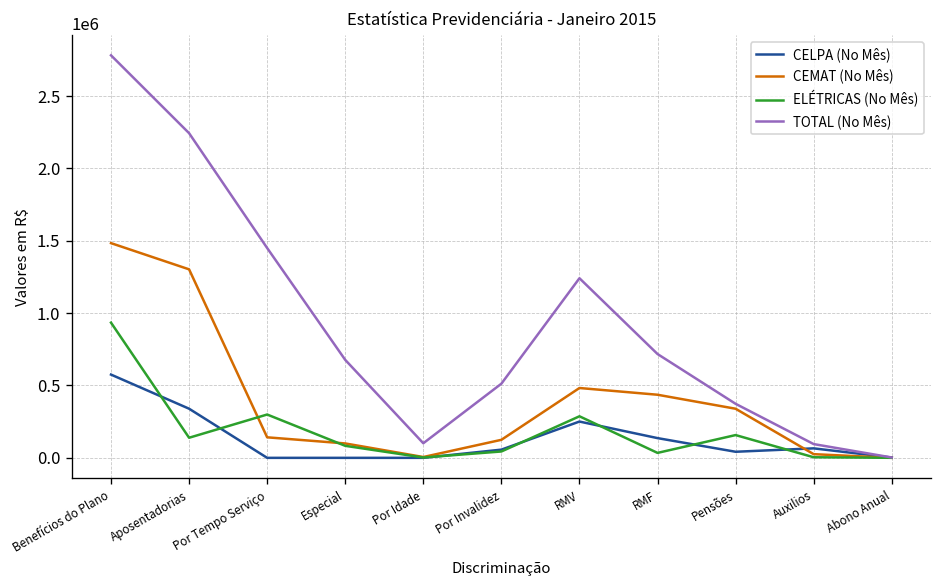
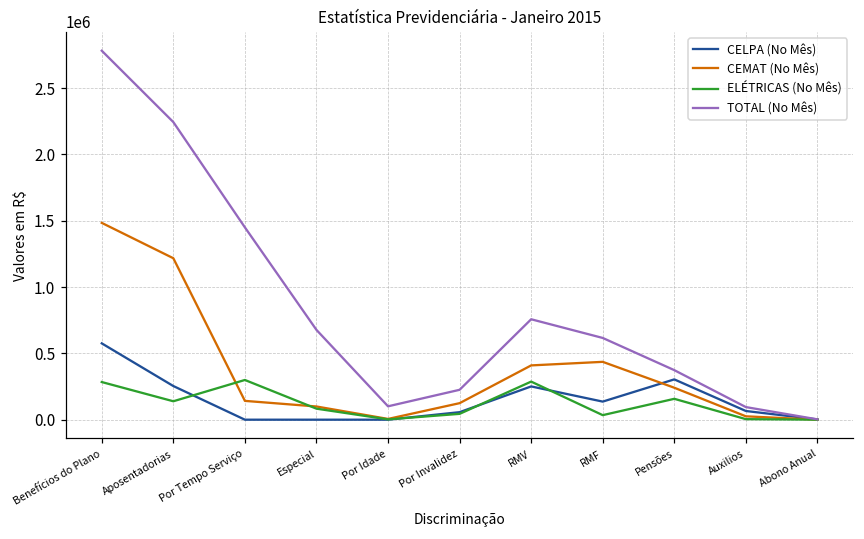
  {
    "CELPA (No Mês)": {
      "Benefícios do Plano": 580000,
-     "Aposentadorias": 340000,
+     "Aposentadorias": 250000,
      "Por Tempo Serviço": 0,
      "Especial": 0,
      "RMV": 250000,
      "RMF": 140000,
-     "Pensões": 40000,
+     "Pensões": 300000,
      "Auxilios": 70000
    },
    "CEMAT (No Mês)": {
      "Benefícios do Plano": 1480000,
-     "Aposentadorias": 1300000,
+     "Aposentadorias": 1220000,
      "Por Tempo Serviço": 140000,
      "Por Invalidez": 120000,
-     "RMV": 480000,
+     "RMV": 410000,
      "RMF": 440000,
-     "Pensões": 340000
+     "Pensões": 240000
    },
    "ELÉTRICAS (No Mês)": {
-     "Benefícios do Plano": 930000,
+     "Benefícios do Plano": 280000,
      "Aposentadorias": 140000,
      "Por Tempo Serviço": 300000,
      "RMV": 290000,
      "RMF": 30000,
      "Pensões": 160000
    },
    "TOTAL (No Mês)": {
      "Benefícios do Plano": 2780000,
      "Aposentadorias": 2240000,
      "Por Tempo Serviço": 1450000,
      "Especial": 680000,
      "Por Idade": 100000,
-     "Por Invalidez": 510000,
-     "RMV": 1240000,
-     "RMF": 720000,
+     "Por Invalidez": 230000,
+     "RMV": 760000,
+     "RMF": 620000,
      "Pensões": 370000,
      "Auxilios": 100000
    }
  }
